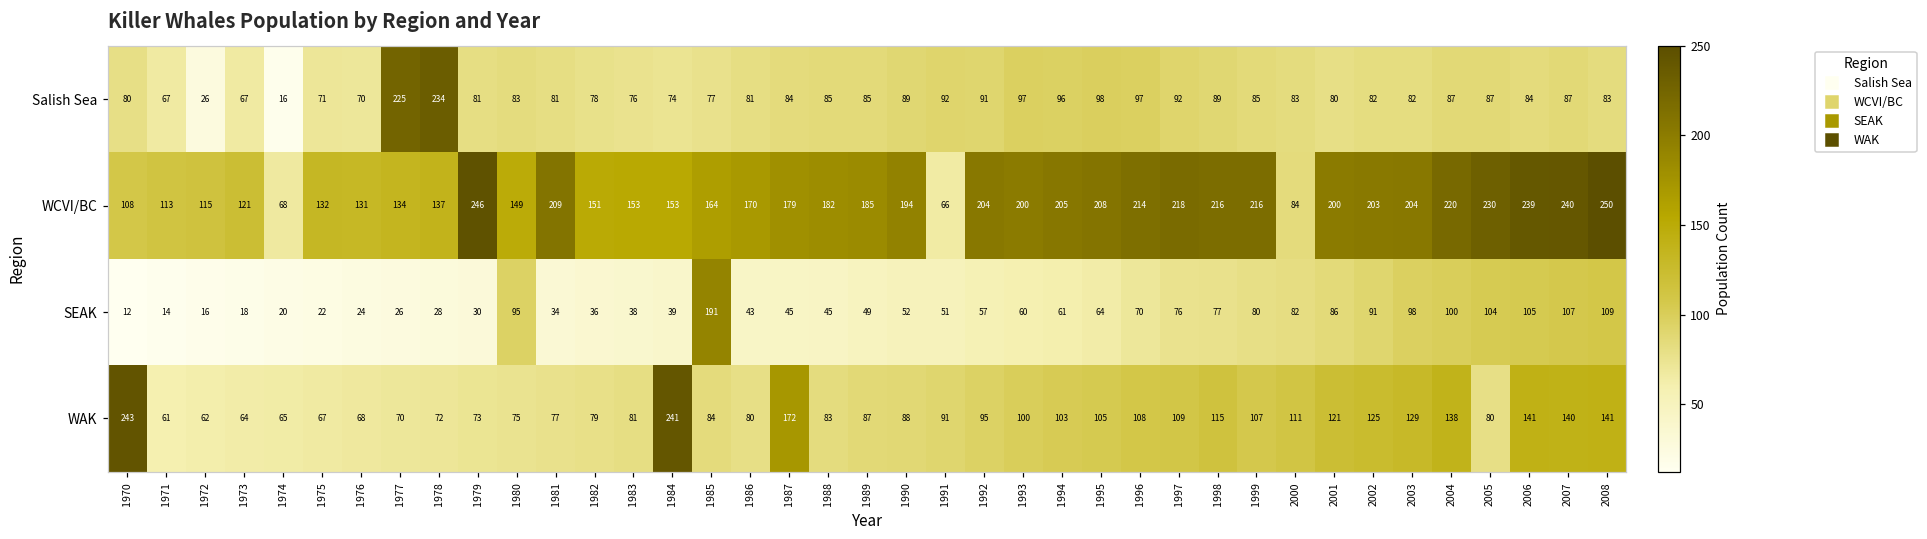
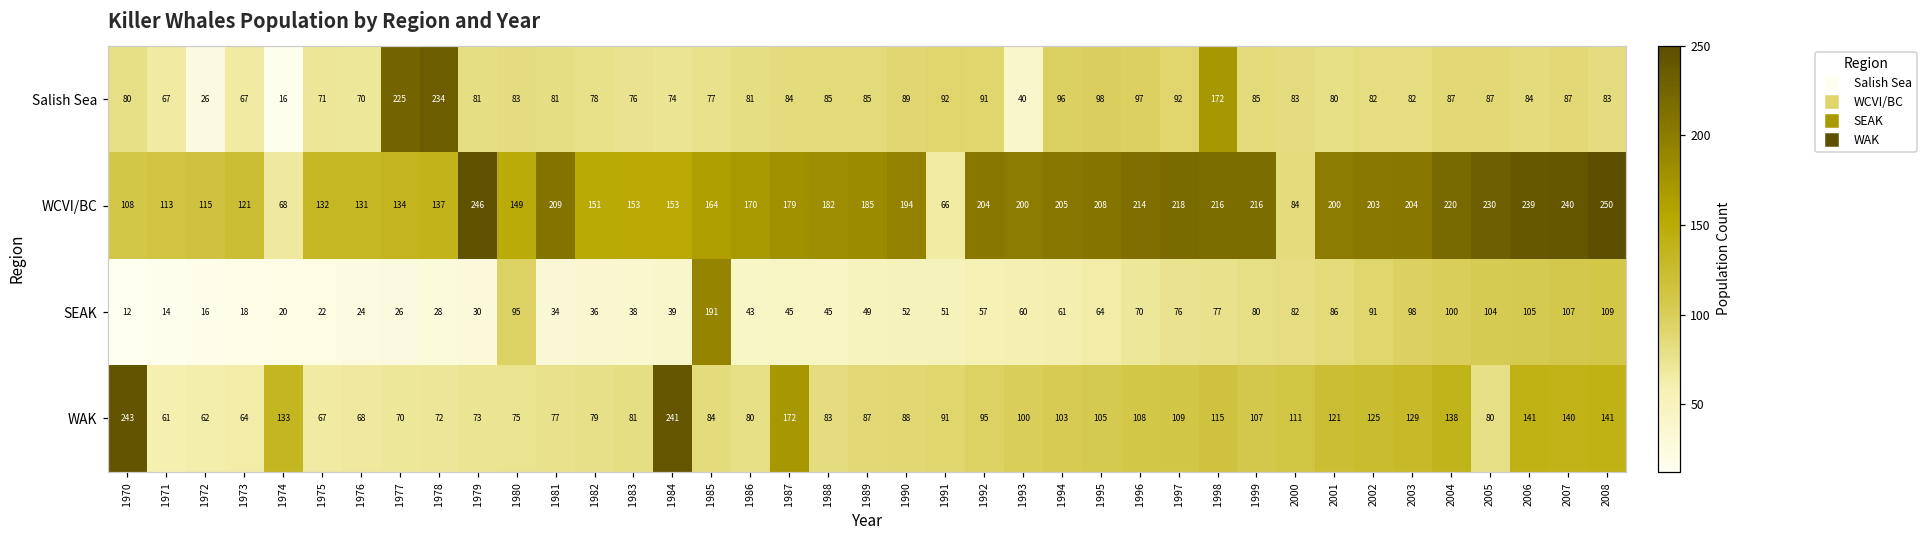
  {
    "Salish Sea": {
      "1970": 80,
      "1971": 67,
      "1972": 26,
      "1973": 67,
      "1974": 16,
      "1975": 71,
      "1976": 70,
      "1977": 225,
      "1978": 234,
      "1979": 81,
      "1980": 83,
      "1981": 81,
      "1982": 78,
      "1983": 76,
      "1984": 74,
      "1985": 77,
      "1986": 81,
      "1987": 84,
      "1988": 85,
      "1989": 85,
      "1990": 89,
      "1991": 92,
      "1992": 91,
-     "1993": 97,
+     "1993": 40,
      "1994": 96,
      "1995": 98,
      "1996": 97,
      "1997": 92,
-     "1998": 89,
+     "1998": 172,
      "1999": 85,
      "2000": 83,
      "2001": 80,
      "2002": 82,
      "2003": 82,
      "2004": 87,
      "2005": 87,
      "2006": 84,
      "2007": 87,
      "2008": 83
    },
    "WCVI/BC": {
      "1970": 108,
      "1971": 113,
      "1972": 115,
      "1973": 121,
      "1974": 68,
      "1975": 132,
      "1976": 131,
      "1977": 134,
      "1978": 137,
      "1979": 246,
      "1980": 149,
      "1981": 209,
      "1982": 151,
      "1983": 153,
      "1984": 153,
      "1985": 164,
      "1986": 170,
      "1987": 179,
      "1988": 182,
      "1989": 185,
      "1990": 194,
      "1991": 66,
      "1992": 204,
      "1993": 200,
      "1994": 205,
      "1995": 208,
      "1996": 214,
      "1997": 218,
      "1998": 216,
      "1999": 216,
      "2000": 84,
      "2001": 200,
      "2002": 203,
      "2003": 204,
      "2004": 220,
      "2005": 230,
      "2006": 239,
      "2007": 240,
      "2008": 250
    },
    "SEAK": {
      "1970": 12,
      "1971": 14,
      "1972": 16,
      "1973": 18,
      "1974": 20,
      "1975": 22,
      "1976": 24,
      "1977": 26,
      "1978": 28,
      "1979": 30,
      "1980": 95,
      "1981": 34,
      "1982": 36,
      "1983": 38,
      "1984": 39,
      "1985": 191,
      "1986": 43,
      "1987": 45,
      "1988": 45,
      "1989": 49,
      "1990": 52,
      "1991": 51,
      "1992": 57,
      "1993": 60,
      "1994": 61,
      "1995": 64,
      "1996": 70,
      "1997": 76,
      "1998": 77,
      "1999": 80,
      "2000": 82,
      "2001": 86,
      "2002": 91,
      "2003": 98,
      "2004": 100,
      "2005": 104,
      "2006": 105,
      "2007": 107,
      "2008": 109
    },
    "WAK": {
      "1970": 243,
      "1971": 61,
      "1972": 62,
      "1973": 64,
-     "1974": 65,
+     "1974": 133,
      "1975": 67,
      "1976": 68,
      "1977": 70,
      "1978": 72,
      "1979": 73,
      "1980": 75,
      "1981": 77,
      "1982": 79,
      "1983": 81,
      "1984": 241,
      "1985": 84,
      "1986": 80,
      "1987": 172,
      "1988": 83,
      "1989": 87,
      "1990": 88,
      "1991": 91,
      "1992": 95,
      "1993": 100,
      "1994": 103,
      "1995": 105,
      "1996": 108,
      "1997": 109,
      "1998": 115,
      "1999": 107,
      "2000": 111,
      "2001": 121,
      "2002": 125,
      "2003": 129,
      "2004": 138,
      "2005": 80,
      "2006": 141,
      "2007": 140,
      "2008": 141
    }
  }
